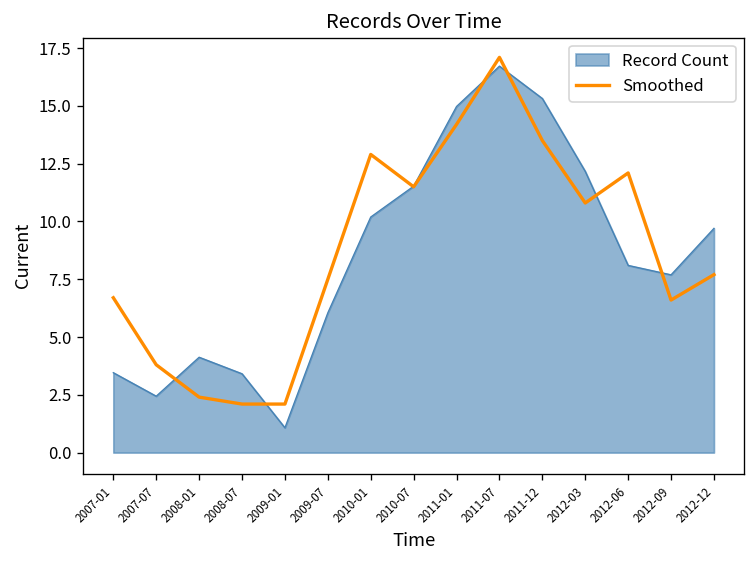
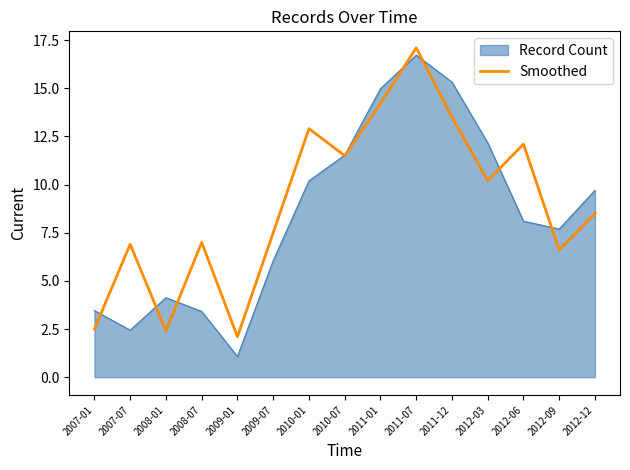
  {
    "Record Count": {
      "2007-01": 3.5,
      "2007-07": 2.4,
      "2008-01": 4.1,
      "2008-07": 3.4,
      "2009-01": 1.1,
      "2009-07": 6.0,
      "2010-01": 10.2,
      "2011-01": 15.0,
      "2011-07": 16.7,
      "2011-12": 15.3,
      "2012-03": 12.2,
      "2012-06": 8.1,
      "2012-09": 7.7,
      "2012-12": 9.7
    },
    "Smoothed": {
-     "2007-01": 6.7,
-     "2007-07": 3.8,
+     "2007-01": 2.5,
+     "2007-07": 6.9,
      "2008-01": 2.4,
-     "2008-07": 2.1,
+     "2008-07": 7.0,
      "2009-01": 2.1,
      "2009-07": 7.5,
      "2010-01": 12.9,
      "2011-01": 14.2,
      "2011-07": 17.1,
      "2011-12": 13.5,
-     "2012-03": 10.8,
+     "2012-03": 10.2,
      "2012-06": 12.1,
      "2012-09": 6.6,
-     "2012-12": 7.7
+     "2012-12": 8.5
    }
  }
